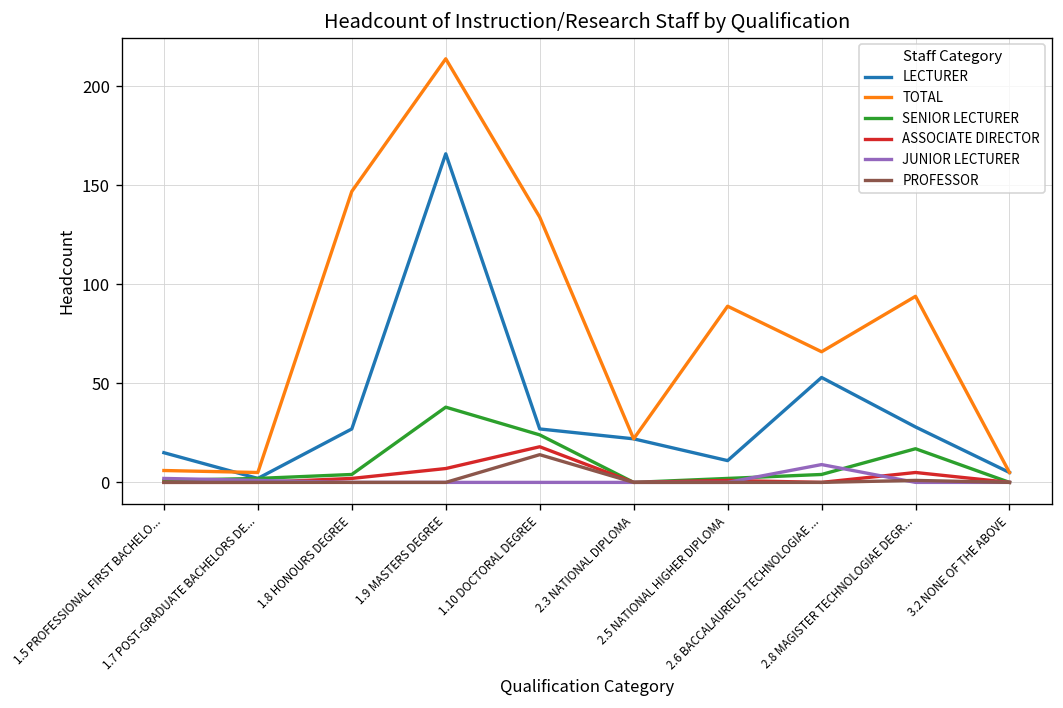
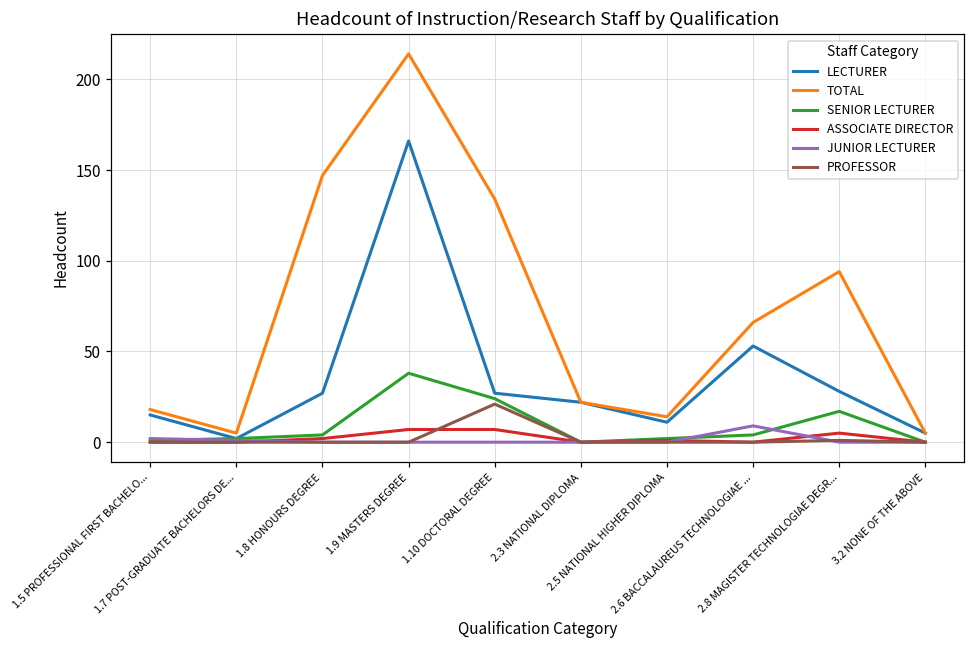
  {
    "LECTURER": {
      "1.5 PROFESSIONAL FIRST BACHELO...": 15,
      "1.8 HONOURS DEGREE": 27,
      "1.9 MASTERS DEGREE": 166,
      "1.10 DOCTORAL DEGREE": 27,
      "2.5 NATIONAL HIGHER DIPLOMA": 11,
      "2.6 BACCALAUREUS TECHNOLOGIAE ...": 53,
      "2.8 MAGISTER TECHNOLOGIAE DEGR...": 28
    },
    "TOTAL": {
-     "1.5 PROFESSIONAL FIRST BACHELO...": 6,
+     "1.5 PROFESSIONAL FIRST BACHELO...": 18,
      "1.7 POST-GRADUATE BACHELORS DE...": 5,
      "1.8 HONOURS DEGREE": 147,
      "1.9 MASTERS DEGREE": 214,
      "1.10 DOCTORAL DEGREE": 134,
-     "2.5 NATIONAL HIGHER DIPLOMA": 89,
+     "2.5 NATIONAL HIGHER DIPLOMA": 14,
      "2.6 BACCALAUREUS TECHNOLOGIAE ...": 66,
      "2.8 MAGISTER TECHNOLOGIAE DEGR...": 94
    },
    "SENIOR LECTURER": {
      "1.8 HONOURS DEGREE": 4,
      "1.9 MASTERS DEGREE": 38,
      "1.10 DOCTORAL DEGREE": 24,
      "2.6 BACCALAUREUS TECHNOLOGIAE ...": 4,
      "2.8 MAGISTER TECHNOLOGIAE DEGR...": 17
    },
    "ASSOCIATE DIRECTOR": {
      "1.8 HONOURS DEGREE": 2,
      "1.9 MASTERS DEGREE": 7,
-     "1.10 DOCTORAL DEGREE": 18,
+     "1.10 DOCTORAL DEGREE": 7,
      "2.8 MAGISTER TECHNOLOGIAE DEGR...": 5
    },
    "JUNIOR LECTURER": {
      "1.10 DOCTORAL DEGREE": 0,
      "2.6 BACCALAUREUS TECHNOLOGIAE ...": 9
    },
    "PROFESSOR": {
-     "1.10 DOCTORAL DEGREE": 14
+     "1.10 DOCTORAL DEGREE": 21
    }
  }
